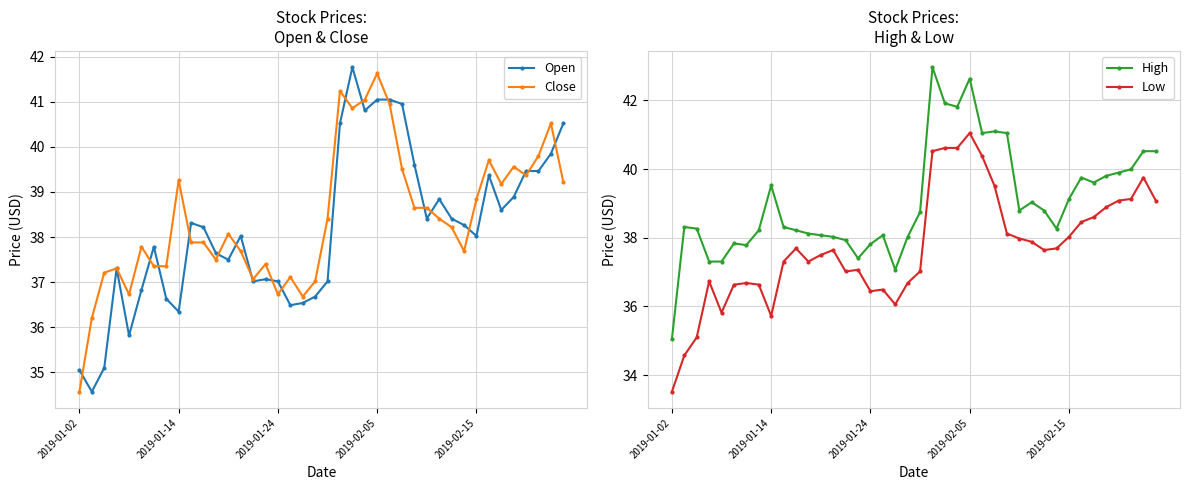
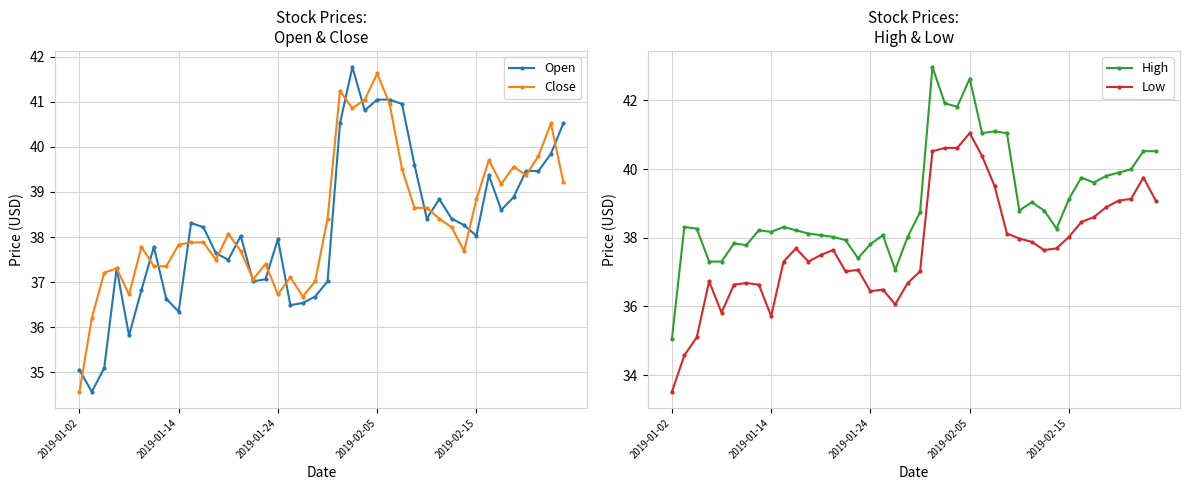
  {
    "Stock Prices: Open & Close": {
      "Open": {
        "2019-01-02": 35.1,
        "2019-01-14": 36.3,
-       "2019-01-24": 37.0,
+       "2019-01-24": 38.0,
        "2019-02-05": 41.0,
        "2019-02-15": 38.0
      },
      "Close": {
        "2019-01-02": 34.6,
-       "2019-01-14": 39.3,
+       "2019-01-14": 37.8,
        "2019-01-24": 36.7,
        "2019-02-05": 41.6,
        "2019-02-15": 38.8
      }
    },
    "Stock Prices: High & Low": {
      "High": {
        "2019-01-02": 35.1,
-       "2019-01-14": 39.5,
+       "2019-01-14": 38.2,
        "2019-01-24": 37.8,
        "2019-02-05": 42.6,
        "2019-02-15": 39.1
      },
      "Low": {
        "2019-01-02": 33.5,
        "2019-01-14": 35.7,
        "2019-01-24": 36.4,
        "2019-02-05": 41.0,
        "2019-02-15": 38.0
      }
    }
  }
